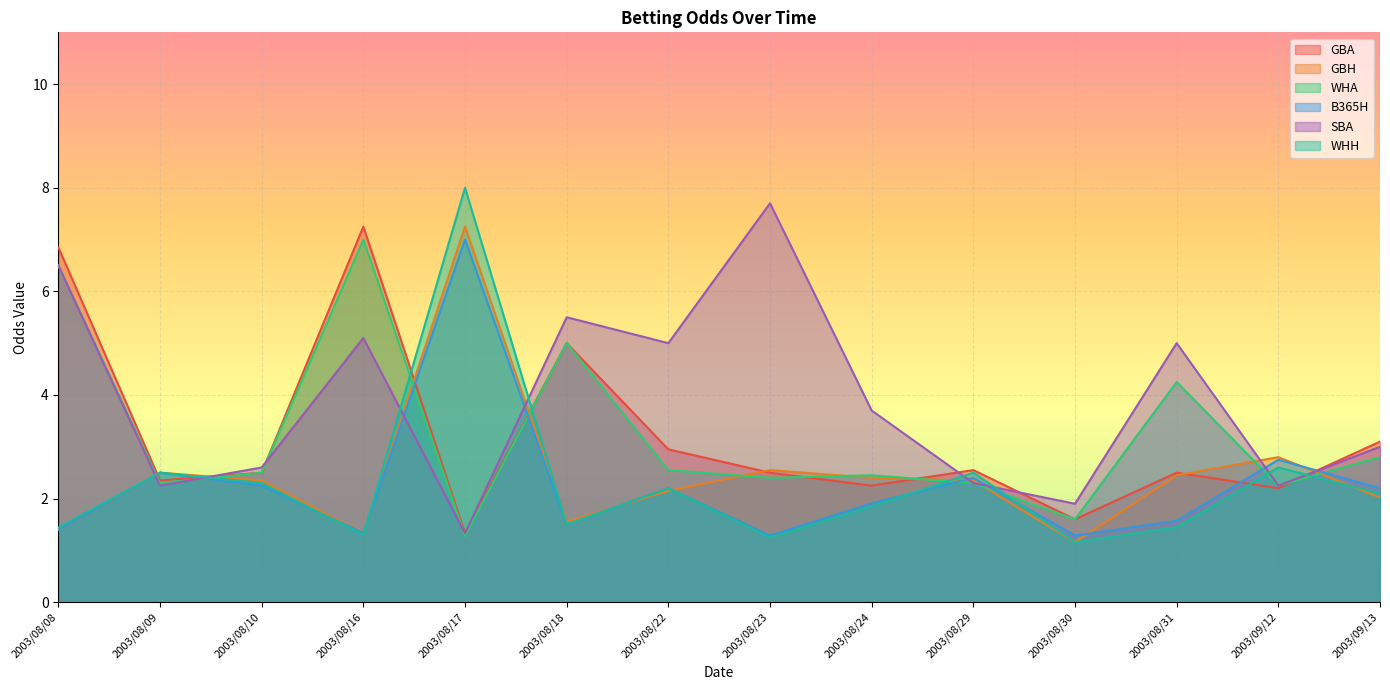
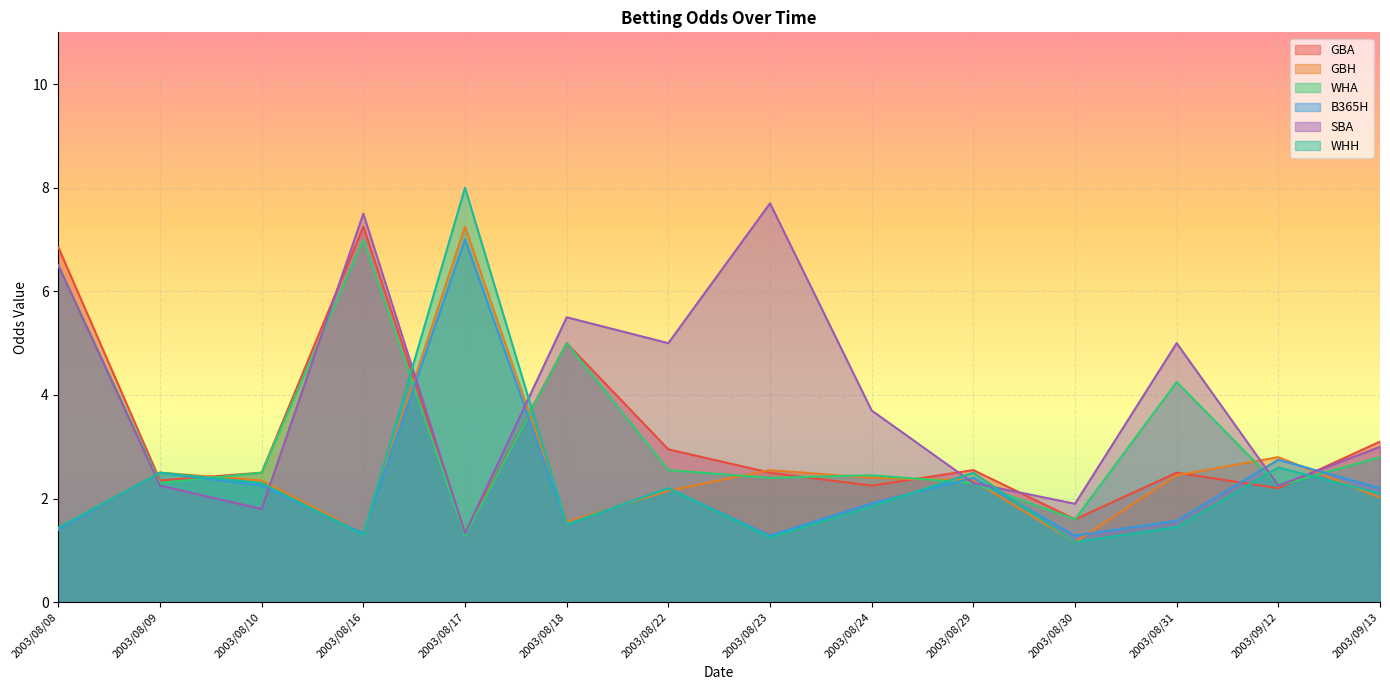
  {
    "SBA": {
      "2003/08/09": 2.3,
-     "2003/08/10": 2.6,
-     "2003/08/16": 5.1,
+     "2003/08/10": 1.8,
+     "2003/08/16": 7.5,
      "2003/08/18": 5.5,
      "2003/08/22": 5.0,
      "2003/08/23": 7.7,
      "2003/08/24": 3.7,
      "2003/08/30": 1.9,
      "2003/08/31": 5.0,
      "2003/09/13": 3.0
    }
  }
